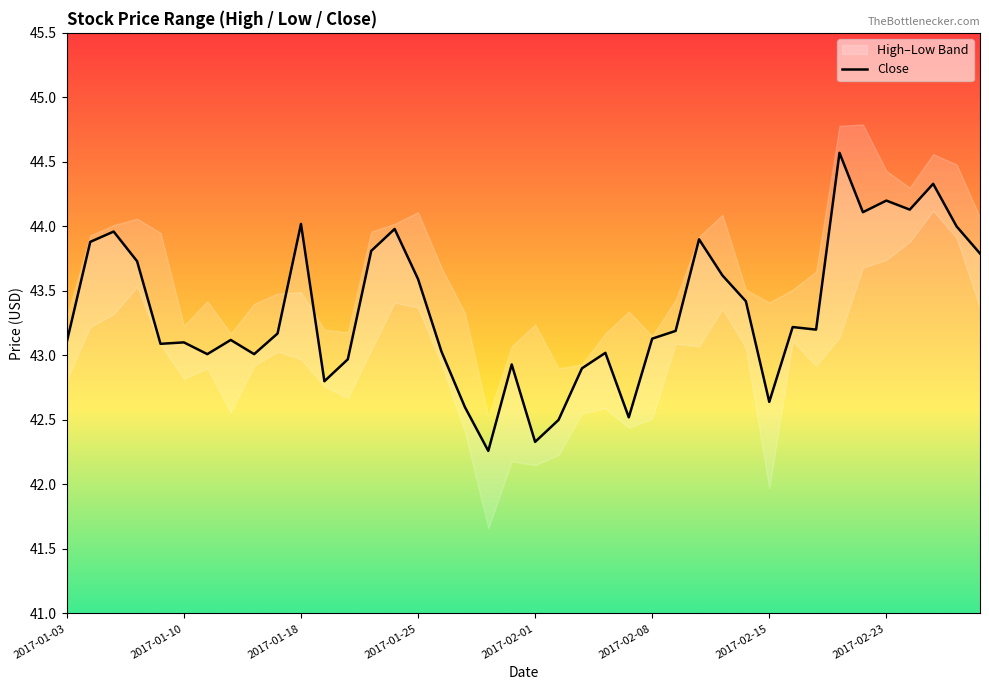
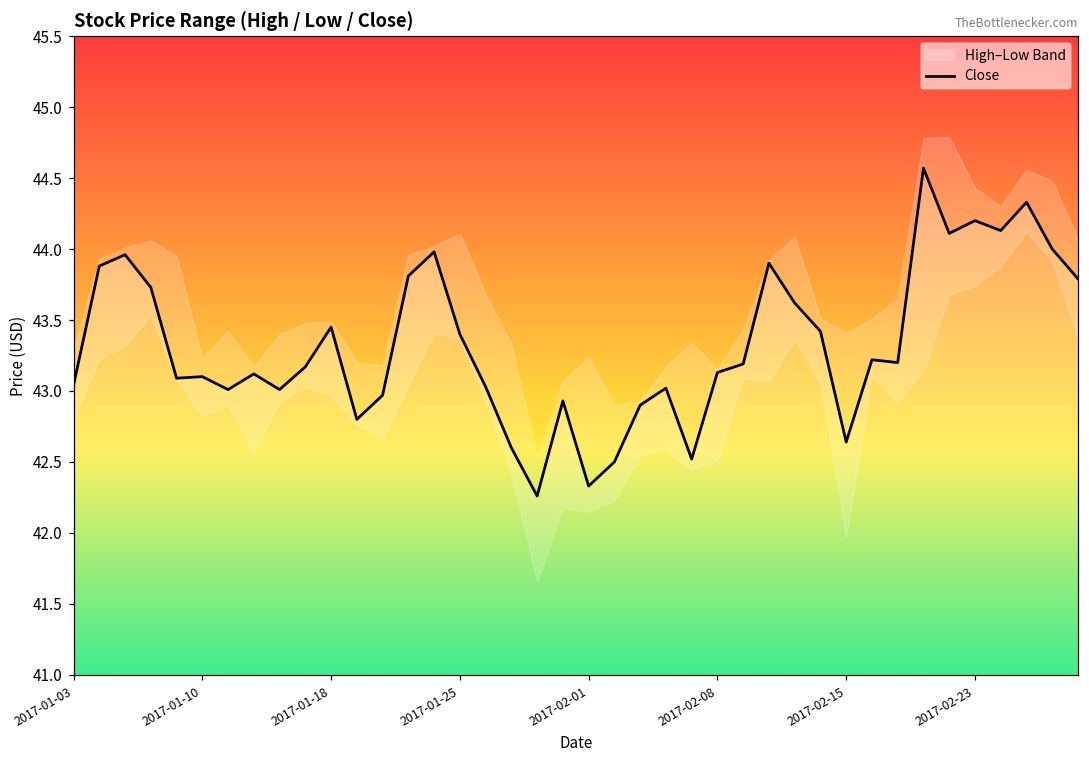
  {
    "Close": {
-     "2017-01-03": 43.11,
+     "2017-01-03": 43.04,
      "2017-01-10": 43.10,
-     "2017-01-18": 44.02,
-     "2017-01-25": 43.59,
+     "2017-01-18": 43.45,
+     "2017-01-25": 43.40,
      "2017-02-01": 42.33,
      "2017-02-08": 43.13,
      "2017-02-15": 42.64,
      "2017-02-23": 44.20
    }
  }
